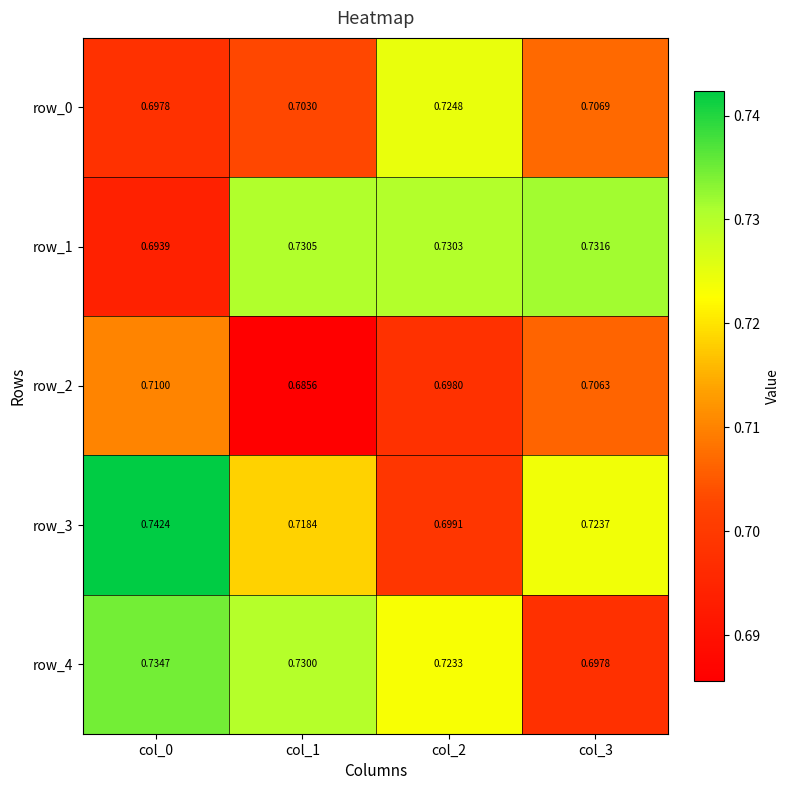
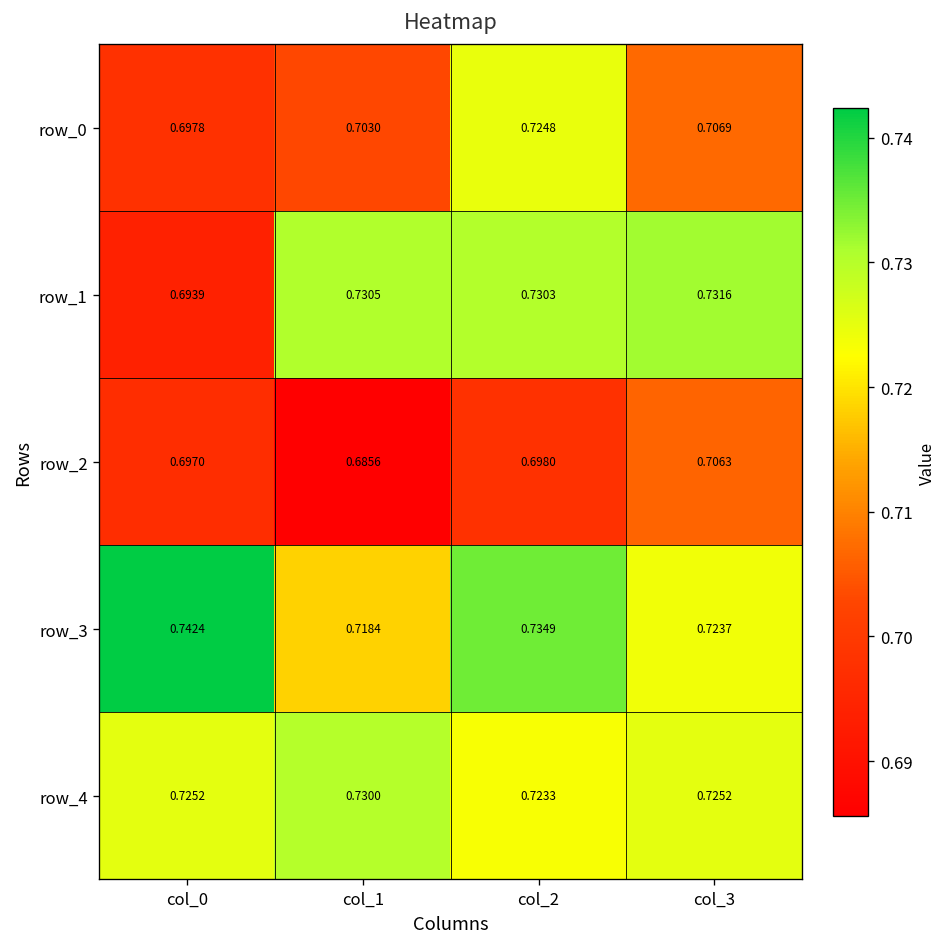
  {
    "row_0": {
      "col_0": 0.6978,
      "col_1": 0.7030,
      "col_2": 0.7248,
      "col_3": 0.7069
    },
    "row_1": {
      "col_0": 0.6939,
      "col_1": 0.7305,
      "col_2": 0.7303,
      "col_3": 0.7316
    },
    "row_2": {
-     "col_0": 0.7100,
+     "col_0": 0.6970,
      "col_1": 0.6856,
      "col_2": 0.6980,
      "col_3": 0.7063
    },
    "row_3": {
      "col_0": 0.7424,
      "col_1": 0.7184,
-     "col_2": 0.6991,
+     "col_2": 0.7349,
      "col_3": 0.7237
    },
    "row_4": {
-     "col_0": 0.7347,
+     "col_0": 0.7252,
      "col_1": 0.7300,
      "col_2": 0.7233,
-     "col_3": 0.6978
+     "col_3": 0.7252
    }
  }
